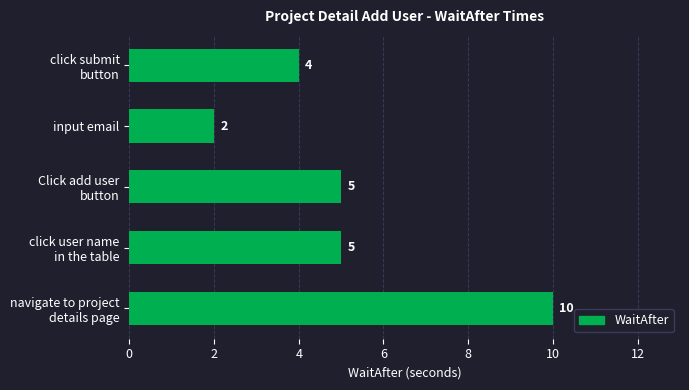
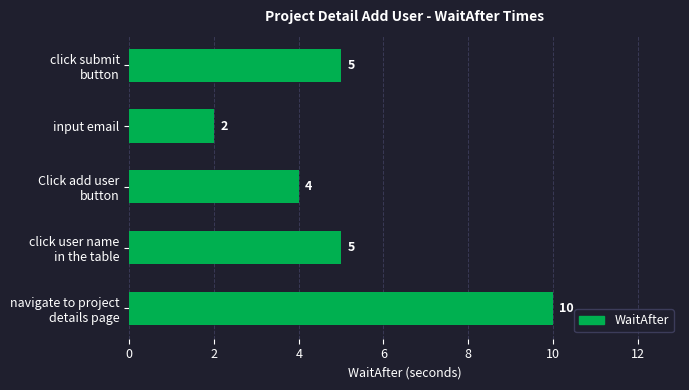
  {
-   "click submit button": 4,
+   "click submit button": 5,
    "input email": 2,
-   "Click add user button": 5,
+   "Click add user button": 4,
    "click user name in the table": 5,
    "navigate to project details page": 10
  }
